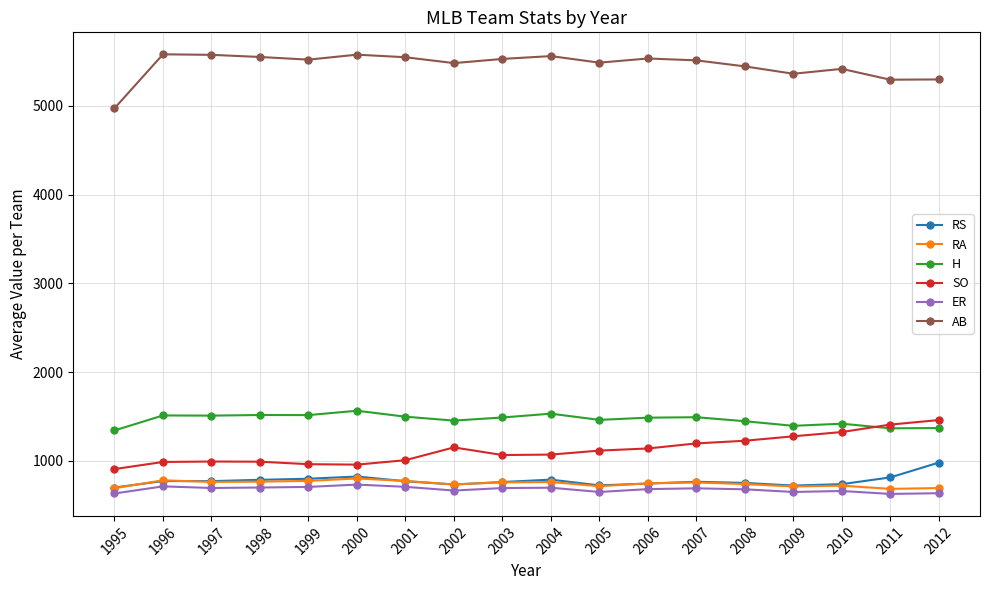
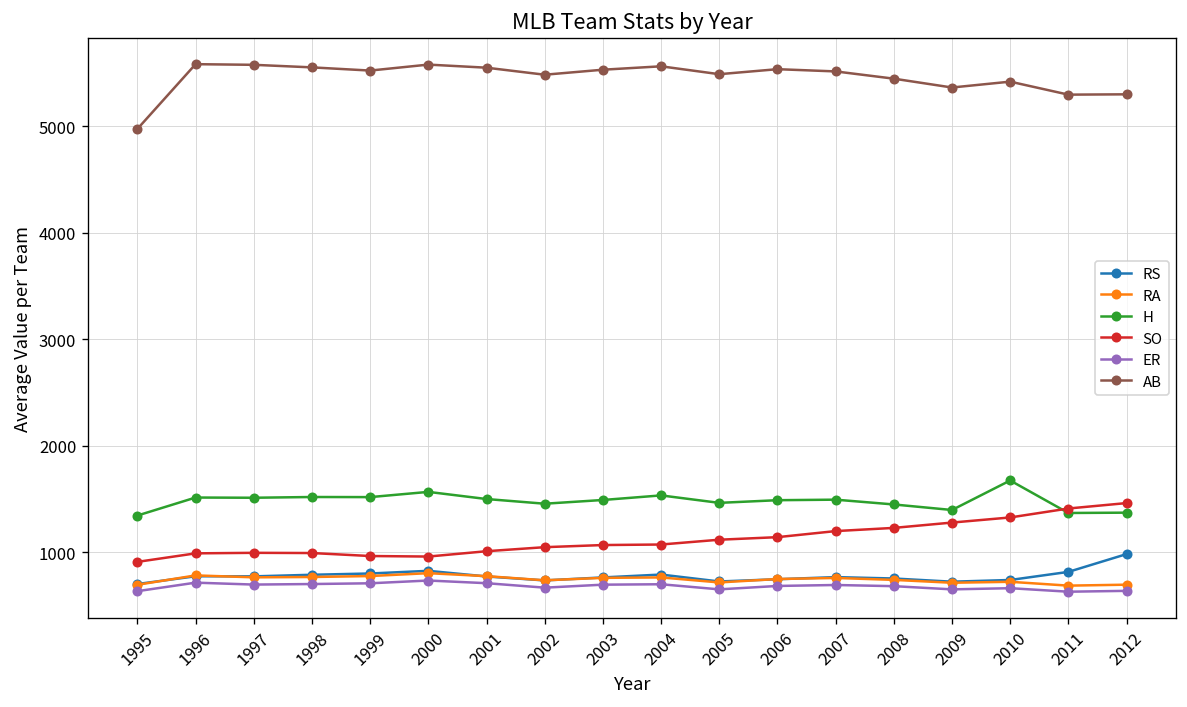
  {
    "RS": {
      "2011": 800,
      "2012": 1000
    },
    "RA": {
      "2011": 700,
      "2012": 700
    },
    "H": {
      "1995": 1300,
      "1996": 1500,
      "1997": 1500,
      "1998": 1500,
      "1999": 1500,
      "2000": 1600,
      "2001": 1500,
      "2002": 1500,
      "2003": 1500,
      "2004": 1500,
      "2005": 1500,
      "2006": 1500,
      "2007": 1500,
      "2008": 1400,
      "2009": 1400,
-     "2010": 1400,
+     "2010": 1700,
      "2011": 1400,
      "2012": 1400
    },
    "SO": {
      "1995": 900,
      "1996": 1000,
      "1997": 1000,
      "1998": 1000,
      "1999": 1000,
      "2000": 1000,
      "2001": 1000,
-     "2002": 1200,
+     "2002": 1000,
      "2003": 1100,
      "2004": 1100,
      "2005": 1100,
      "2006": 1100,
      "2007": 1200,
      "2008": 1200,
      "2009": 1300,
      "2010": 1300,
      "2011": 1400,
      "2012": 1500
    },
    "ER": {
      "1995": 600,
      "1996": 700,
      "1997": 700,
      "1998": 700,
      "1999": 700,
      "2000": 700,
      "2001": 700,
      "2002": 700,
      "2003": 700,
      "2004": 700,
      "2005": 700,
      "2006": 700,
      "2007": 700,
      "2008": 700,
      "2009": 700,
      "2010": 700,
      "2011": 600,
      "2012": 600
    },
    "AB": {
      "1995": 5000,
      "1996": 5600,
      "1997": 5600,
      "1998": 5600,
      "1999": 5500,
      "2000": 5600,
      "2001": 5500,
      "2002": 5500,
      "2003": 5500,
      "2004": 5600,
      "2005": 5500,
      "2006": 5500,
      "2007": 5500,
      "2008": 5400,
      "2009": 5400,
      "2010": 5400,
      "2011": 5300,
      "2012": 5300
    }
  }
